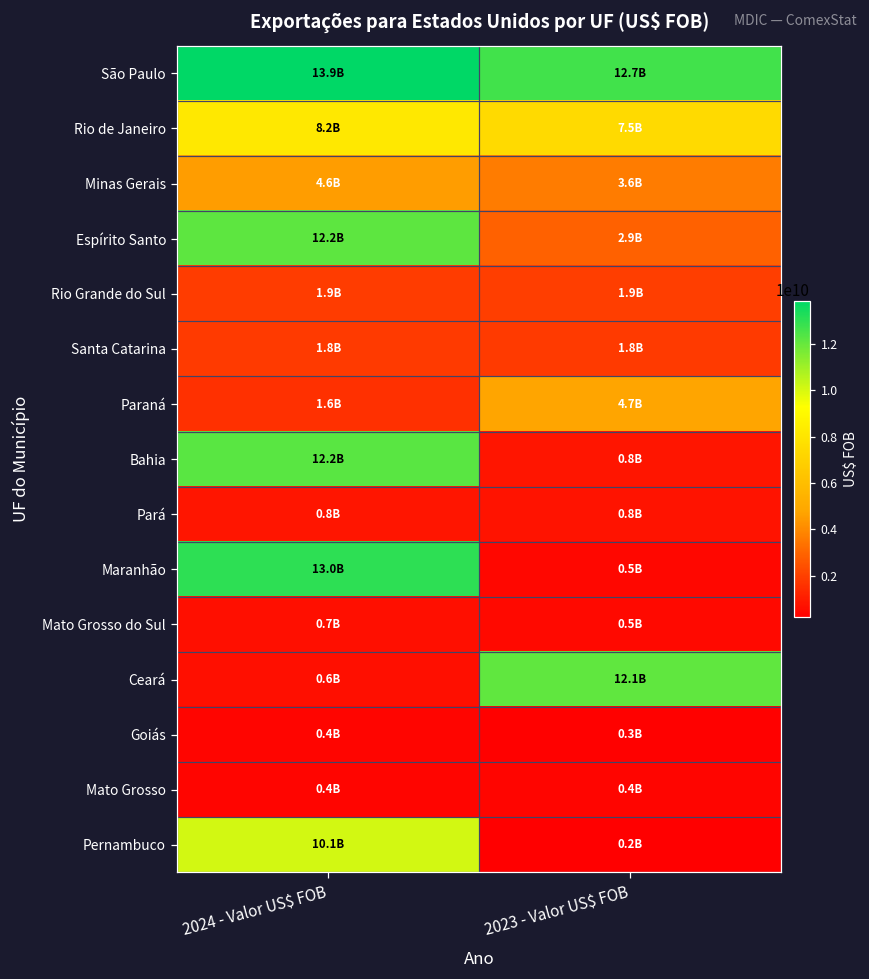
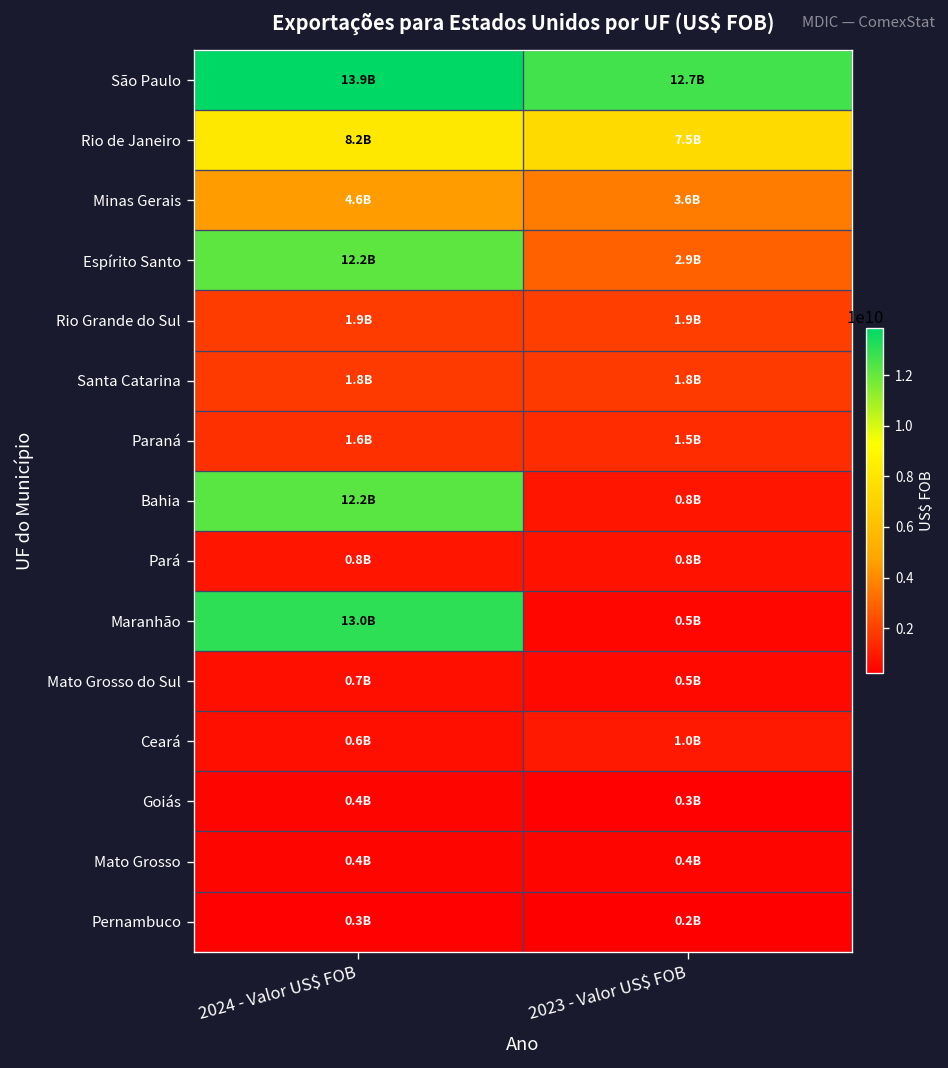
  {
    "São Paulo": {
      "2024 - Valor US$ FOB": "13.9B",
      "2023 - Valor US$ FOB": "12.7B"
    },
    "Rio de Janeiro": {
      "2024 - Valor US$ FOB": "8.2B",
      "2023 - Valor US$ FOB": "7.5B"
    },
    "Minas Gerais": {
      "2024 - Valor US$ FOB": "4.6B",
      "2023 - Valor US$ FOB": "3.6B"
    },
    "Espírito Santo": {
      "2024 - Valor US$ FOB": "12.2B",
      "2023 - Valor US$ FOB": "2.9B"
    },
    "Rio Grande do Sul": {
      "2024 - Valor US$ FOB": "1.9B",
      "2023 - Valor US$ FOB": "1.9B"
    },
    "Santa Catarina": {
      "2024 - Valor US$ FOB": "1.8B",
      "2023 - Valor US$ FOB": "1.8B"
    },
    "Paraná": {
      "2024 - Valor US$ FOB": "1.6B",
-     "2023 - Valor US$ FOB": "4.7B"
+     "2023 - Valor US$ FOB": "1.5B"
    },
    "Bahia": {
      "2024 - Valor US$ FOB": "12.2B",
      "2023 - Valor US$ FOB": "0.8B"
    },
    "Pará": {
      "2024 - Valor US$ FOB": "0.8B",
      "2023 - Valor US$ FOB": "0.8B"
    },
    "Maranhão": {
      "2024 - Valor US$ FOB": "13.0B",
      "2023 - Valor US$ FOB": "0.5B"
    },
    "Mato Grosso do Sul": {
      "2024 - Valor US$ FOB": "0.7B",
      "2023 - Valor US$ FOB": "0.5B"
    },
    "Ceará": {
      "2024 - Valor US$ FOB": "0.6B",
-     "2023 - Valor US$ FOB": "12.1B"
+     "2023 - Valor US$ FOB": "1.0B"
    },
    "Goiás": {
      "2024 - Valor US$ FOB": "0.4B",
      "2023 - Valor US$ FOB": "0.3B"
    },
    "Mato Grosso": {
      "2024 - Valor US$ FOB": "0.4B",
      "2023 - Valor US$ FOB": "0.4B"
    },
    "Pernambuco": {
-     "2024 - Valor US$ FOB": "10.1B",
+     "2024 - Valor US$ FOB": "0.3B",
      "2023 - Valor US$ FOB": "0.2B"
    }
  }
